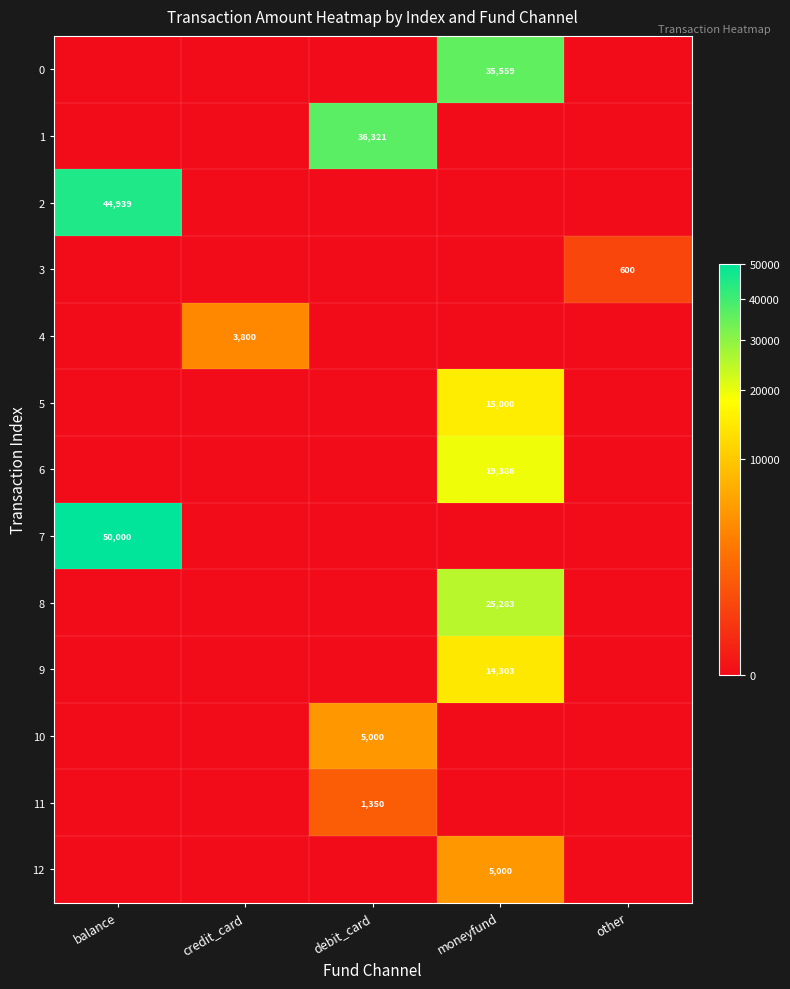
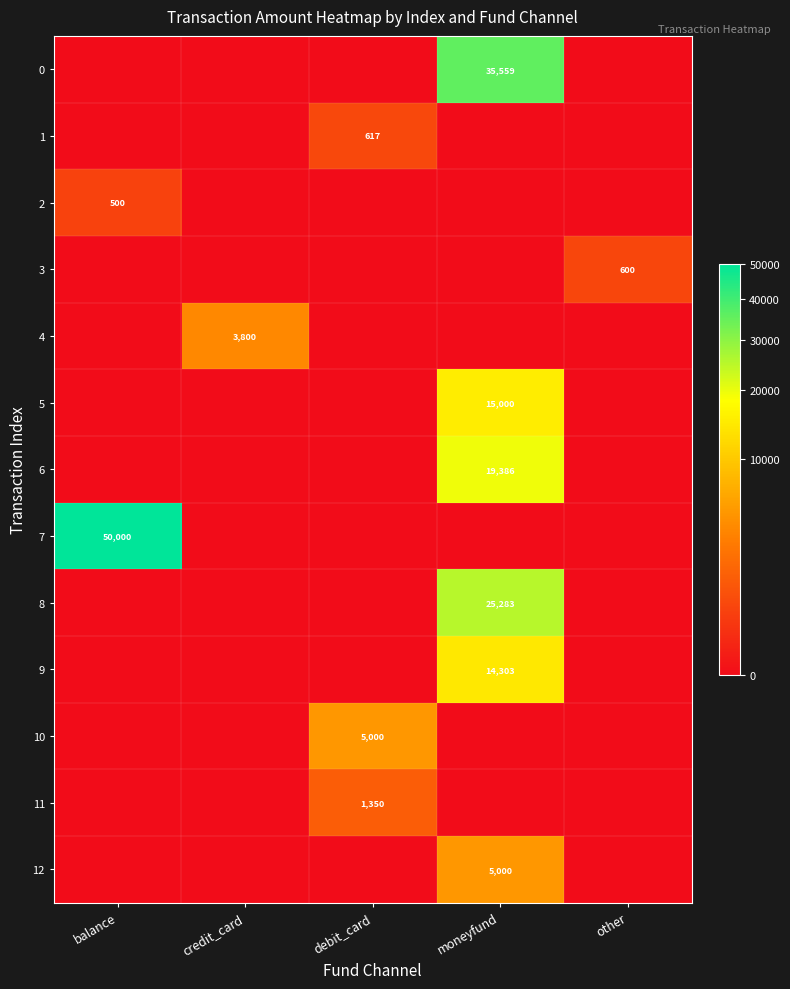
  {
    "0": {
      "moneyfund": "35,559"
    },
    "1": {
-     "debit_card": "36,321"
+     "debit_card": "617"
    },
    "2": {
-     "balance": "44,939"
+     "balance": "500"
    },
    "3": {
      "other": "600"
    },
    "4": {
      "credit_card": "3,800"
    },
    "5": {
      "moneyfund": "15,000"
    },
    "6": {
      "moneyfund": "19,386"
    },
    "7": {
      "balance": "50,000"
    },
    "8": {
      "moneyfund": "25,283"
    },
    "9": {
      "moneyfund": "14,303"
    },
    "10": {
      "debit_card": "5,000"
    },
    "11": {
      "debit_card": "1,350"
    },
    "12": {
      "moneyfund": "5,000"
    }
  }
